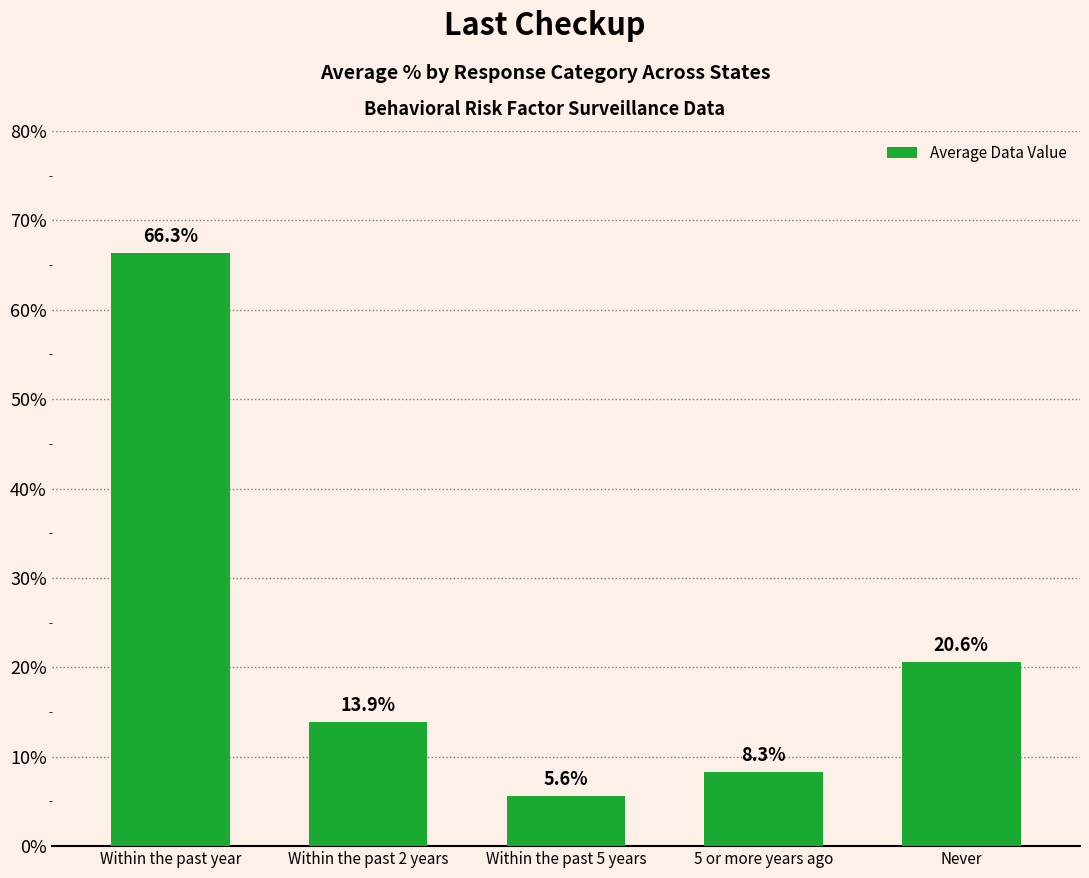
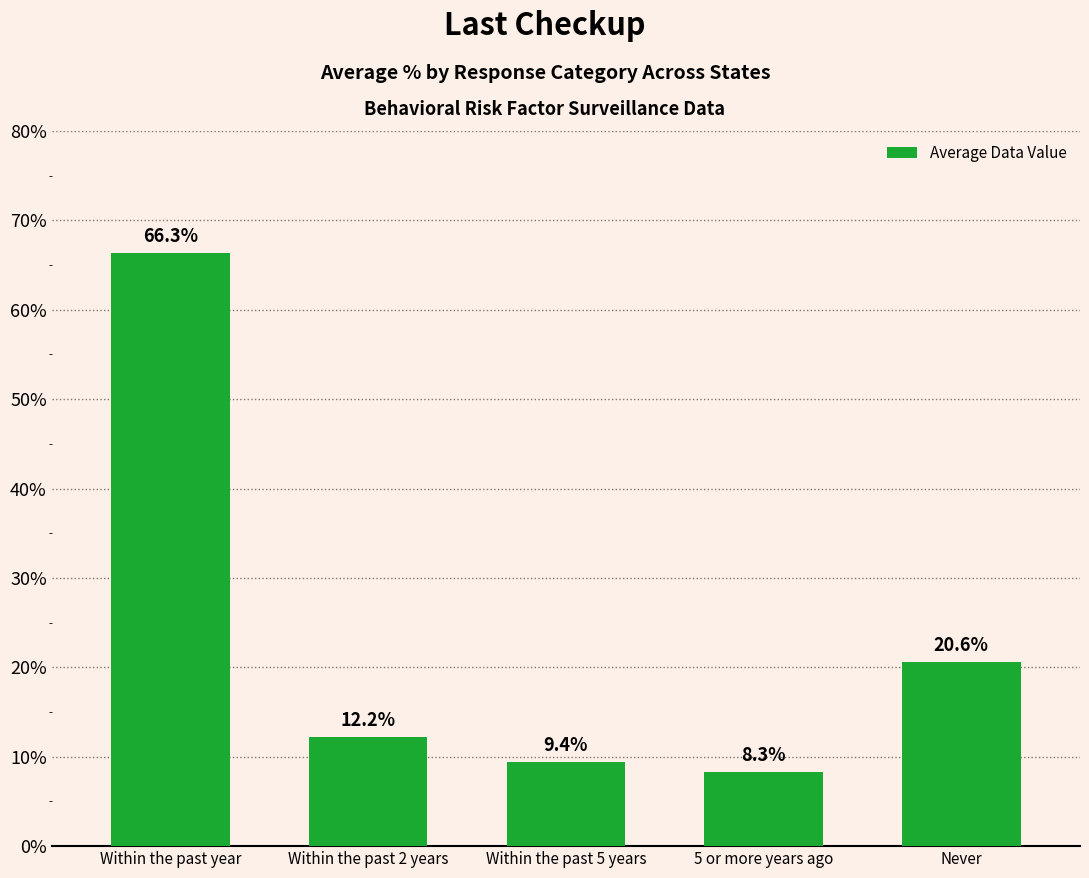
  {
    "Within the past year": "66.3%",
-   "Within the past 2 years": "13.9%",
-   "Within the past 5 years": "5.6%",
+   "Within the past 2 years": "12.2%",
+   "Within the past 5 years": "9.4%",
    "5 or more years ago": "8.3%",
    "Never": "20.6%"
  }
